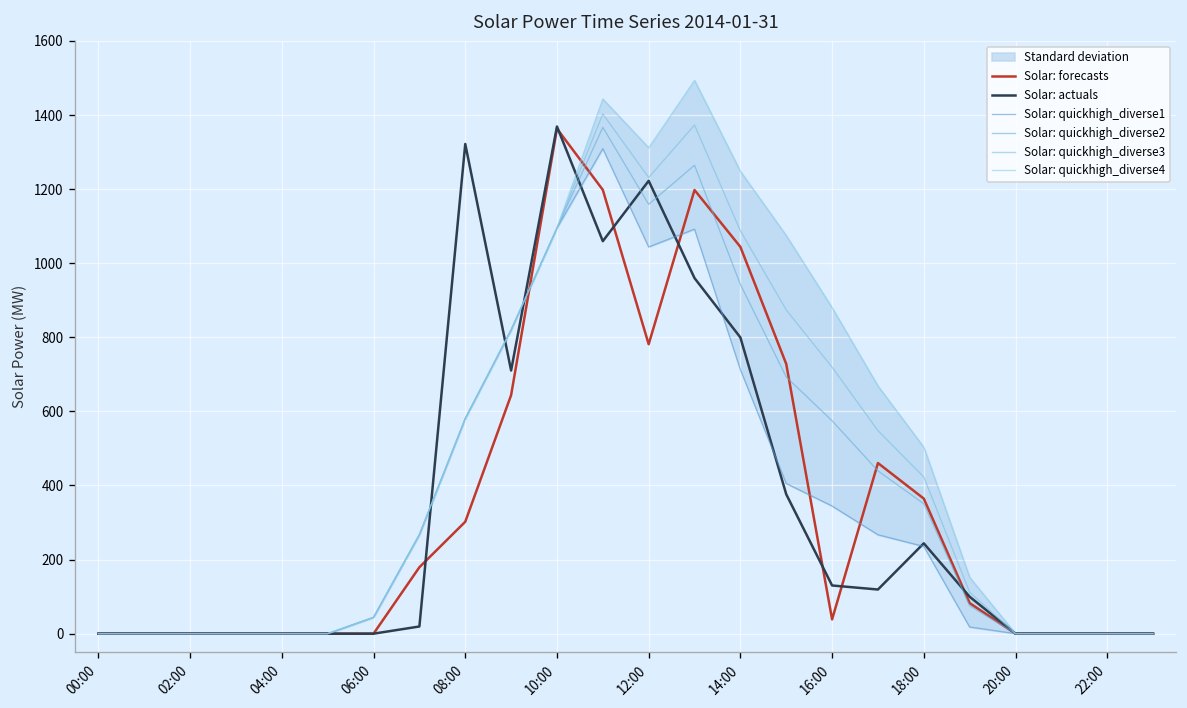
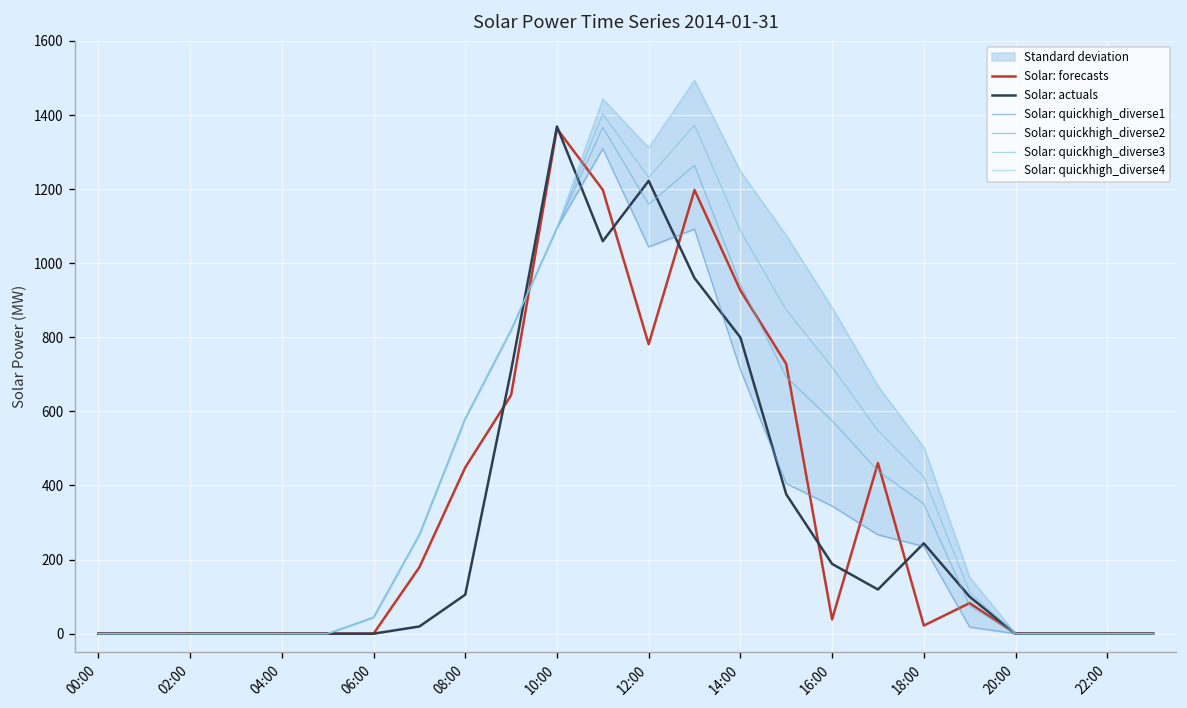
  {
    "Solar: forecasts": {
-     "08:00": 300,
+     "08:00": 450,
      "12:00": 780,
-     "14:00": 1040,
+     "14:00": 930,
      "16:00": 40,
-     "18:00": 360
+     "18:00": 20
    },
    "Solar: actuals": {
-     "08:00": 1320,
+     "08:00": 110,
      "12:00": 1220,
      "14:00": 800,
-     "16:00": 130
+     "16:00": 190
    }
  }
